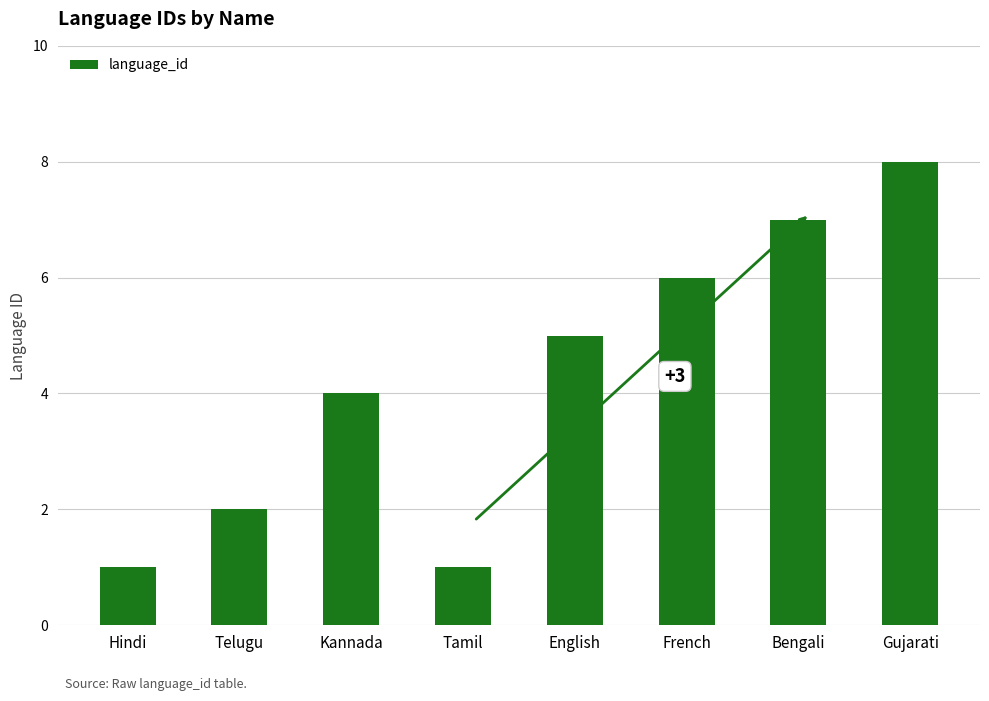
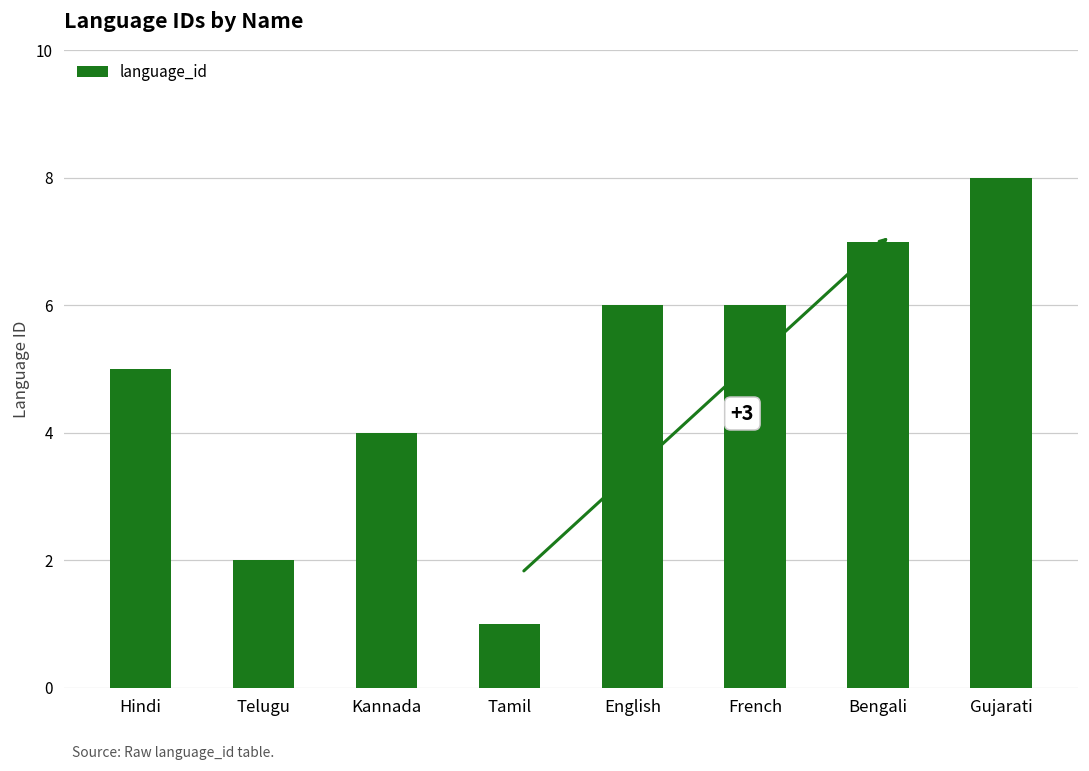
  {
-   "Hindi": 1,
+   "Hindi": 5,
    "Telugu": 2,
    "Kannada": 4,
    "Tamil": 1,
-   "English": 5,
+   "English": 6,
    "Bengali": 7,
    "Gujarati": 8
  }
